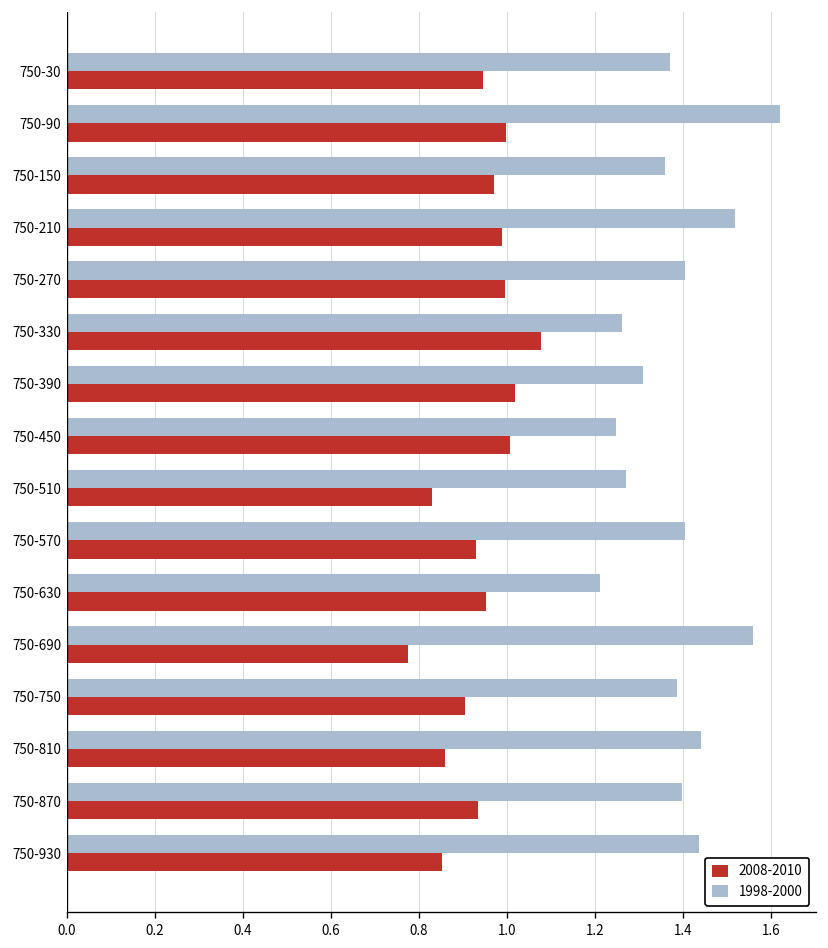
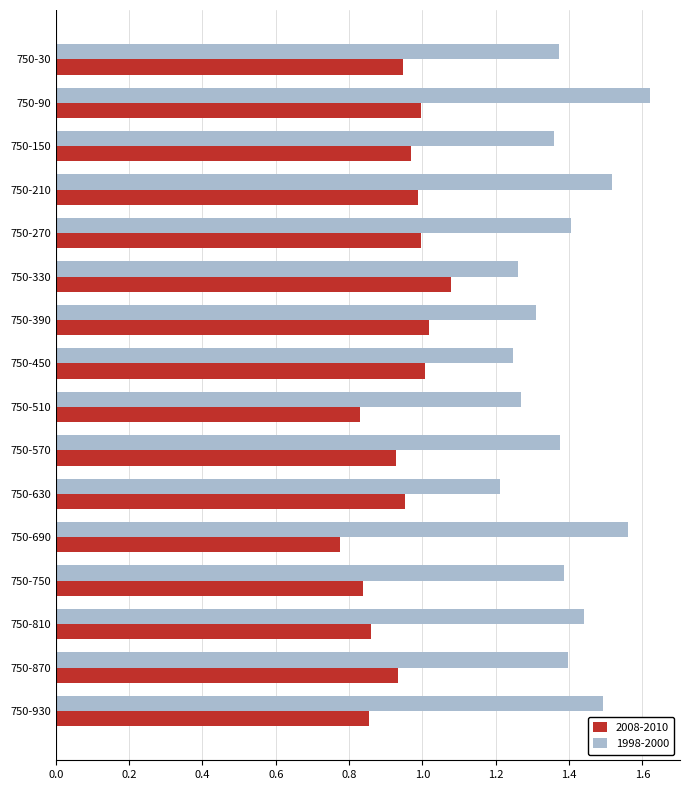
  {
    "2008-2010": {
      "750-30": 0.95,
      "750-90": 1.00,
      "750-150": 0.97,
      "750-210": 0.99,
      "750-270": 0.99,
      "750-330": 1.08,
      "750-390": 1.02,
      "750-450": 1.01,
      "750-510": 0.83,
      "750-570": 0.93,
      "750-630": 0.95,
      "750-690": 0.78,
-     "750-750": 0.90,
+     "750-750": 0.84,
      "750-810": 0.86,
      "750-870": 0.93,
      "750-930": 0.85
    },
    "1998-2000": {
      "750-30": 1.37,
      "750-90": 1.62,
      "750-150": 1.36,
      "750-210": 1.52,
      "750-270": 1.41,
      "750-330": 1.26,
      "750-390": 1.31,
      "750-450": 1.25,
      "750-510": 1.27,
-     "750-570": 1.40,
+     "750-570": 1.38,
      "750-630": 1.21,
      "750-690": 1.56,
      "750-750": 1.39,
      "750-810": 1.44,
      "750-870": 1.40,
-     "750-930": 1.44
+     "750-930": 1.49
    }
  }
